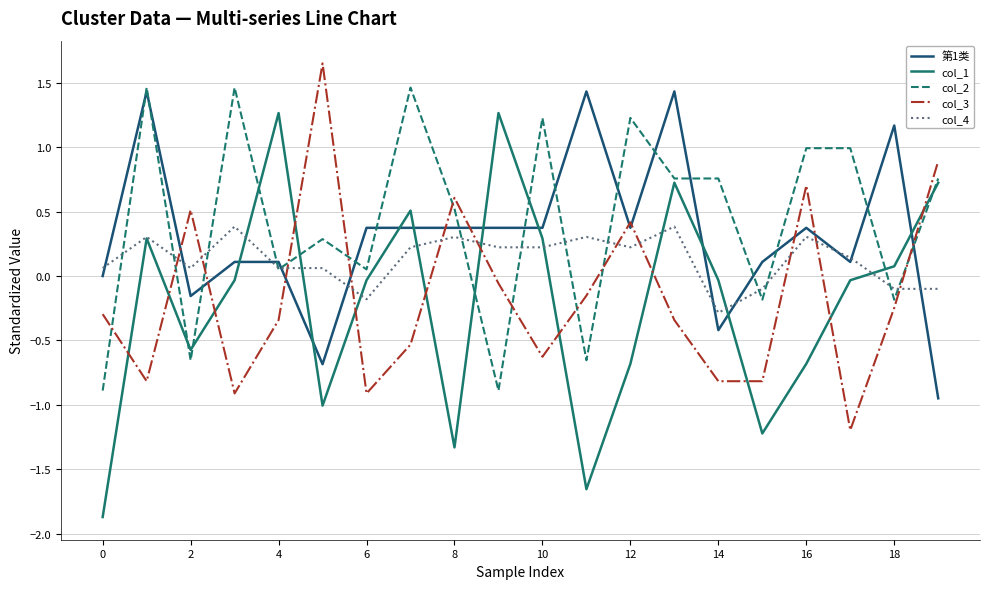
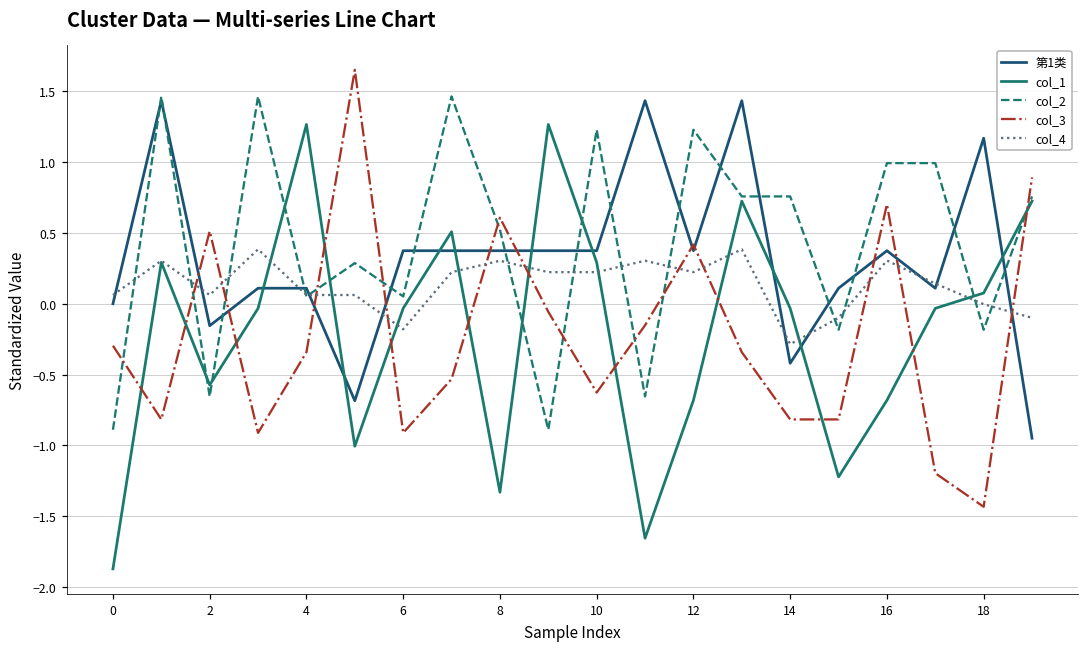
  {
    "col_3": {
      "0": -0.30,
      "2": 0.51,
      "4": -0.34,
      "6": -0.91,
      "8": 0.61,
      "10": -0.63,
      "12": 0.42,
      "14": -0.82,
      "16": 0.70,
-     "18": -0.25
+     "18": -1.43
    },
    "col_4": {
      "0": 0.06,
      "2": 0.06,
      "6": -0.18,
      "8": 0.30,
      "10": 0.22,
      "12": 0.22,
      "14": -0.29,
      "16": 0.30,
-     "18": -0.10
+     "18": 0.00
    }
  }
